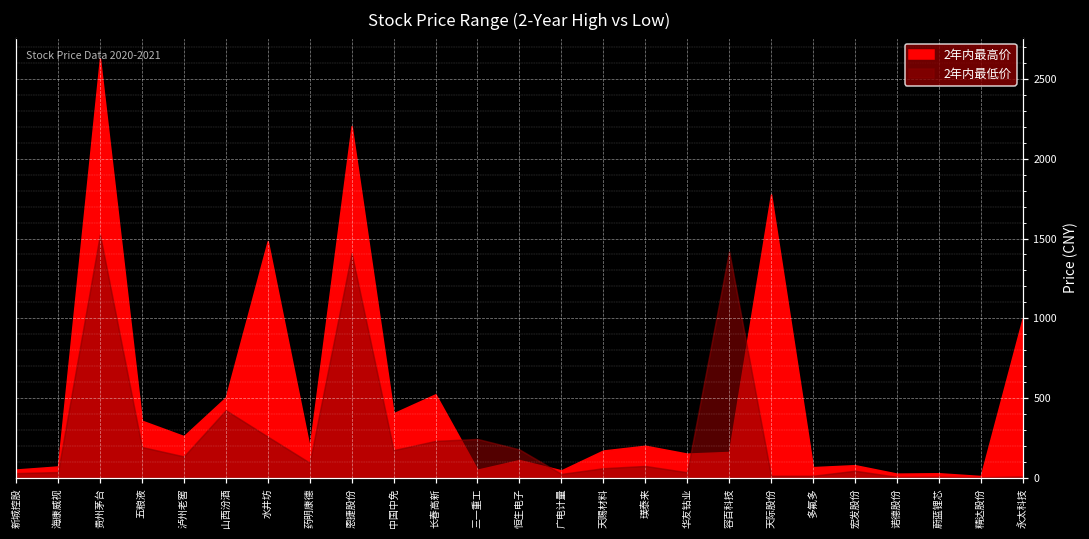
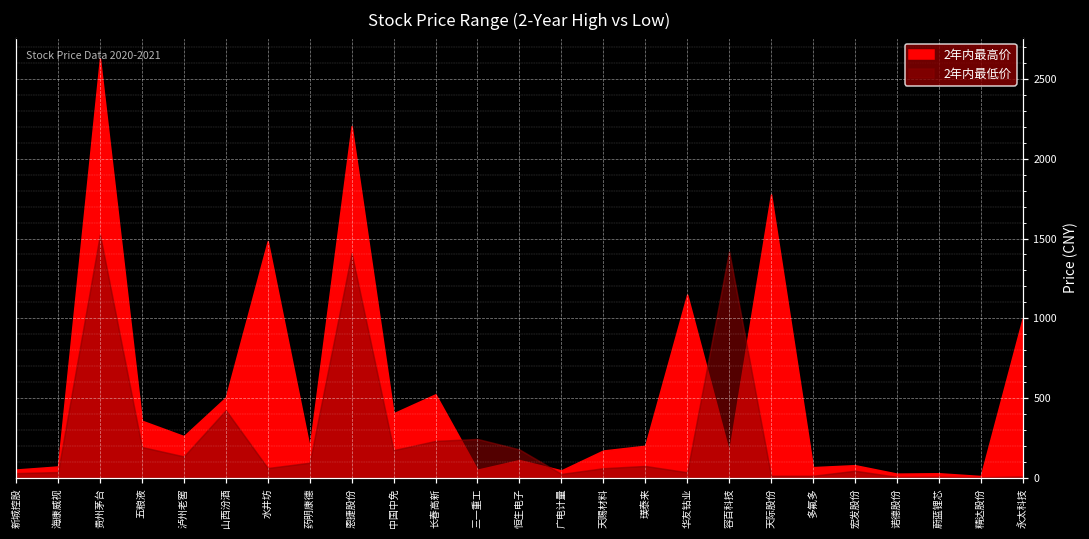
  {
    "2年内最高价": {
      "新城控股": 50,
      "海康威视": 70,
      "五粮液": 360,
      "泸州老窖": 260,
      "山西汾酒": 500,
      "水井坊": 1480,
      "药明康德": 190,
      "恩捷股份": 2210,
      "中国中免": 400,
      "长春高新": 520,
      "三一重工": 50,
      "恒生电子": 110,
      "广电计量": 50,
      "天赐材料": 170,
      "璞泰来": 200,
-     "华友钴业": 150,
+     "华友钴业": 1150,
      "容百科技": 160,
      "天际股份": 1780,
      "多氟多": 70,
      "宏发股份": 80,
      "诺德股份": 30,
      "蔚蓝锂芯": 30,
      "永太科技": 1000
    },
    "2年内最低价": {
      "新城控股": 30,
      "海康威视": 40,
      "贵州茅台": 1530,
      "五粮液": 190,
      "泸州老窖": 130,
      "山西汾酒": 420,
-     "水井坊": 260,
+     "水井坊": 60,
      "药明康德": 90,
      "恩捷股份": 1410,
      "中国中免": 170,
      "长春高新": 230,
      "三一重工": 240,
      "恒生电子": 180,
      "广电计量": 20,
      "天赐材料": 60,
      "璞泰来": 70,
      "华友钴业": 30,
      "容百科技": 1420,
      "宏发股份": 40
    }
  }
